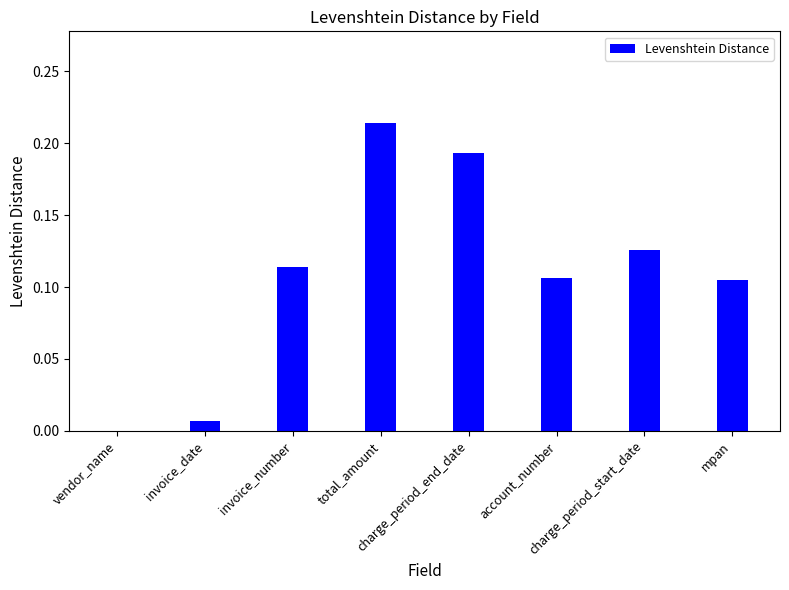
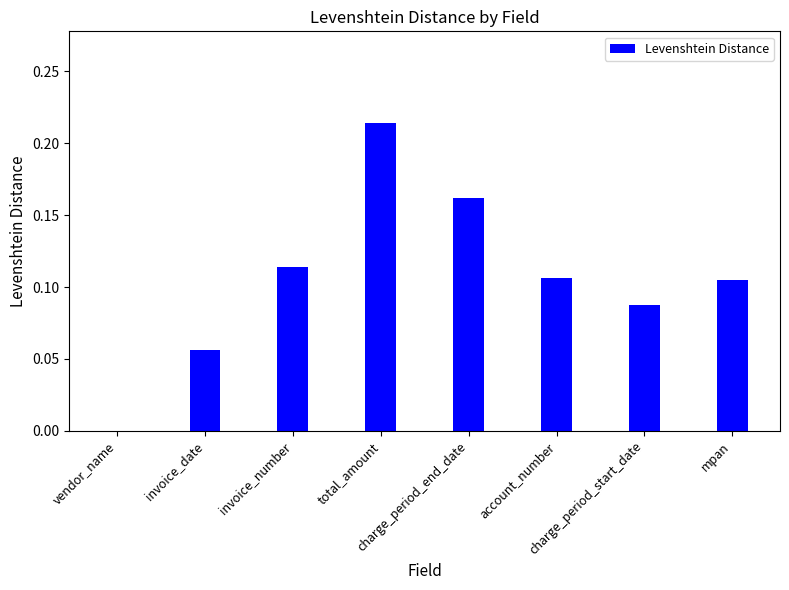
  {
    "vendor_name": 0.000,
-   "invoice_date": 0.007,
+   "invoice_date": 0.056,
    "invoice_number": 0.114,
    "total_amount": 0.214,
-   "charge_period_end_date": 0.194,
+   "charge_period_end_date": 0.162,
    "account_number": 0.106,
-   "charge_period_start_date": 0.126,
+   "charge_period_start_date": 0.088,
    "mpan": 0.105
  }
